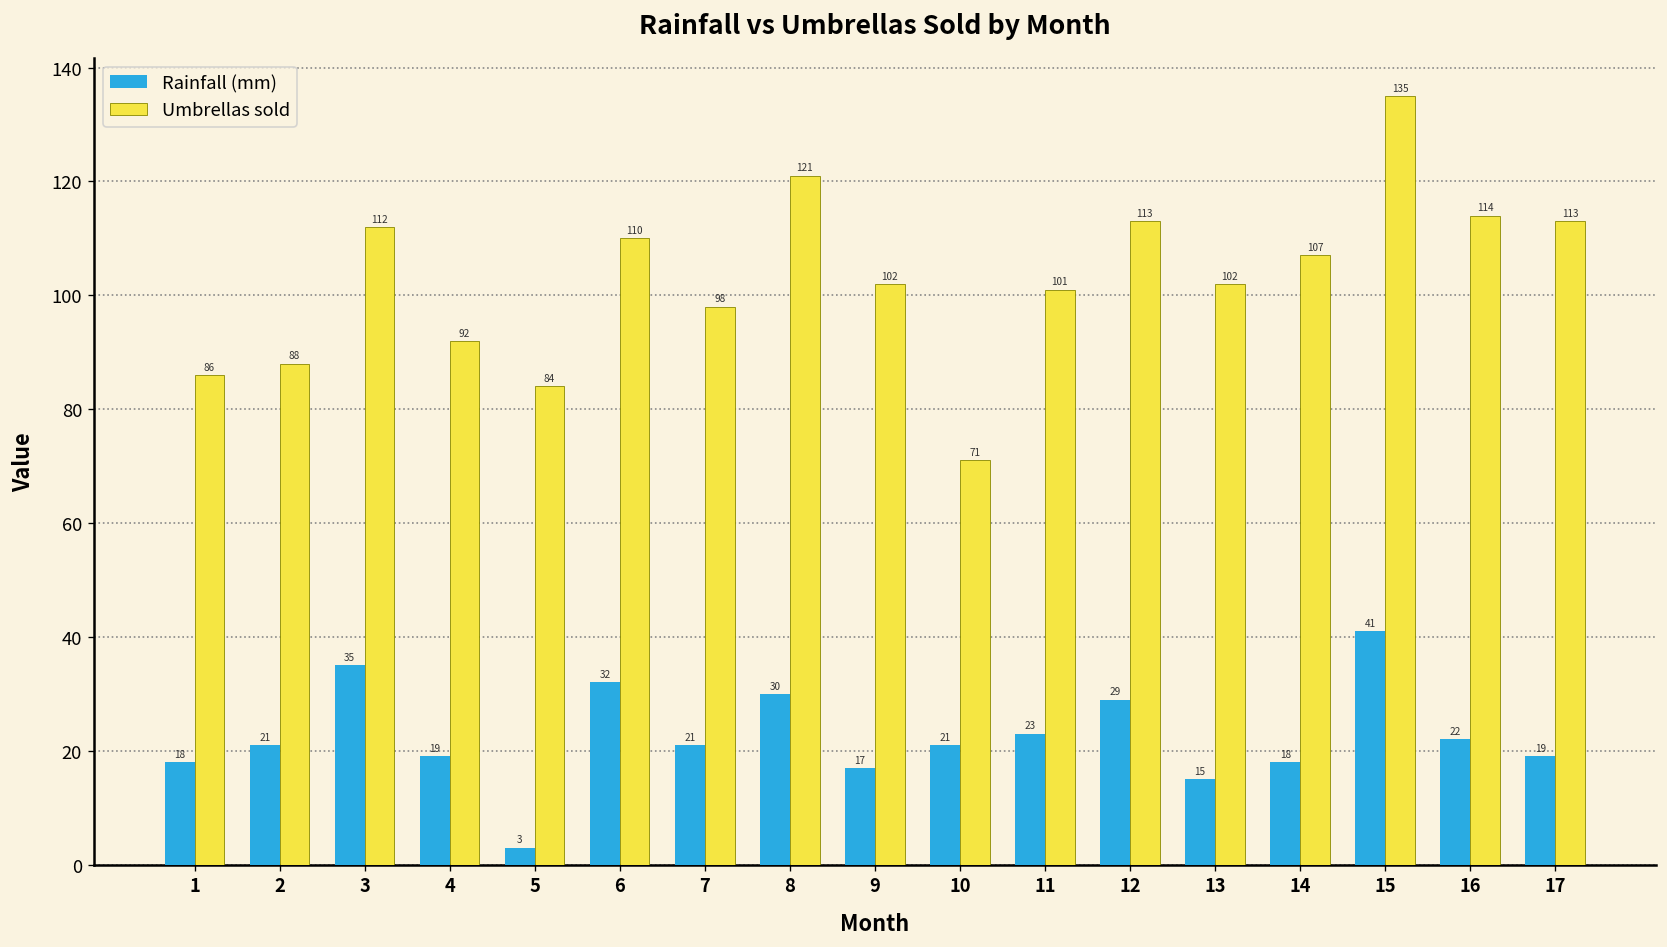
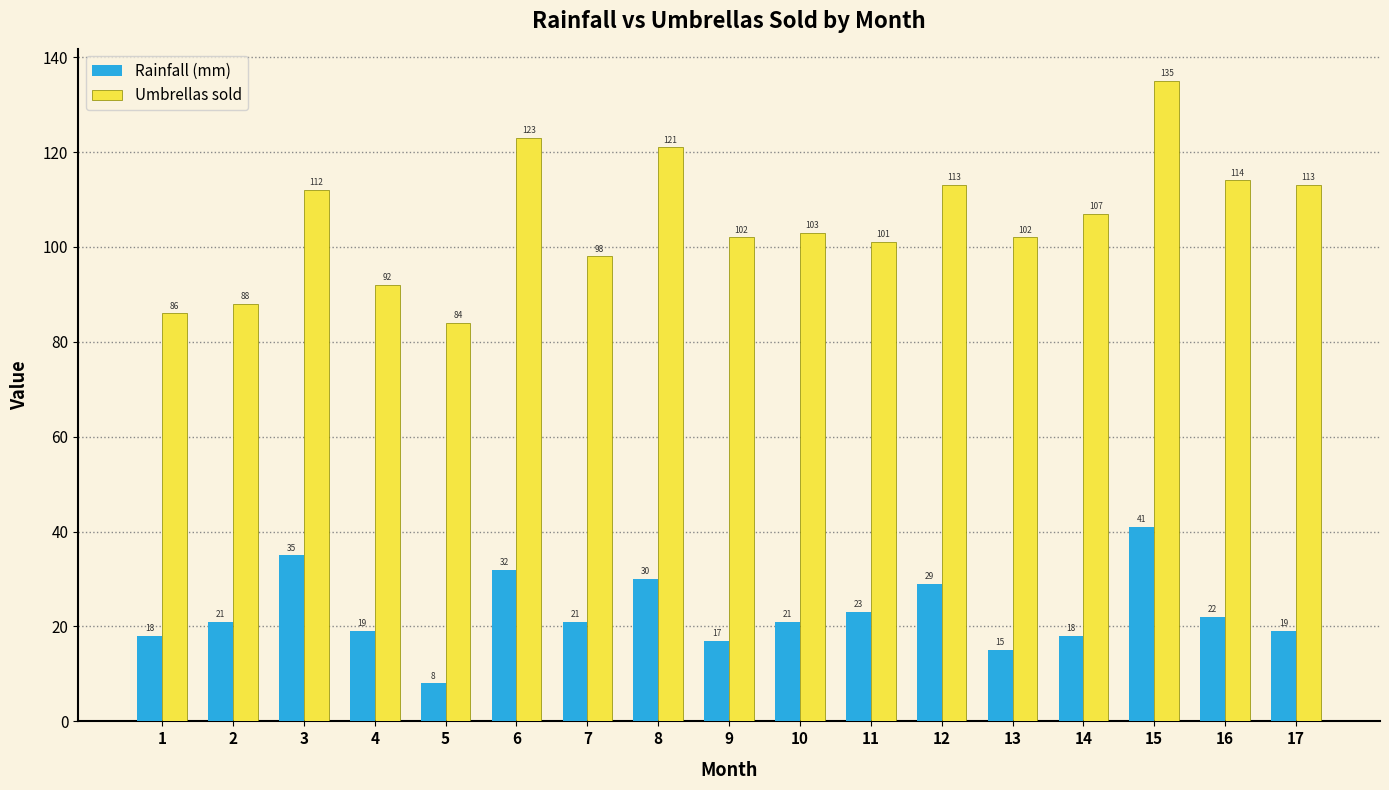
  {
    "Rainfall (mm)": {
      "1": 18,
      "2": 21,
      "3": 35,
      "4": 19,
-     "5": 3,
+     "5": 8,
      "6": 32,
      "7": 21,
      "8": 30,
      "9": 17,
      "10": 21,
      "11": 23,
      "12": 29,
      "13": 15,
      "14": 18,
      "15": 41,
      "16": 22,
      "17": 19
    },
    "Umbrellas sold": {
      "1": 86,
      "2": 88,
      "3": 112,
      "4": 92,
      "5": 84,
-     "6": 110,
+     "6": 123,
      "7": 98,
      "8": 121,
      "9": 102,
-     "10": 71,
+     "10": 103,
      "11": 101,
      "12": 113,
      "13": 102,
      "14": 107,
      "15": 135,
      "16": 114,
      "17": 113
    }
  }
